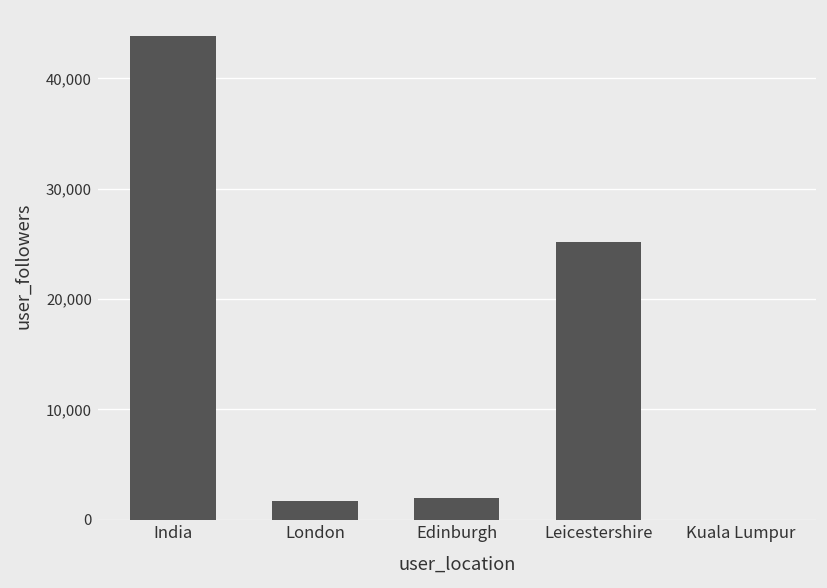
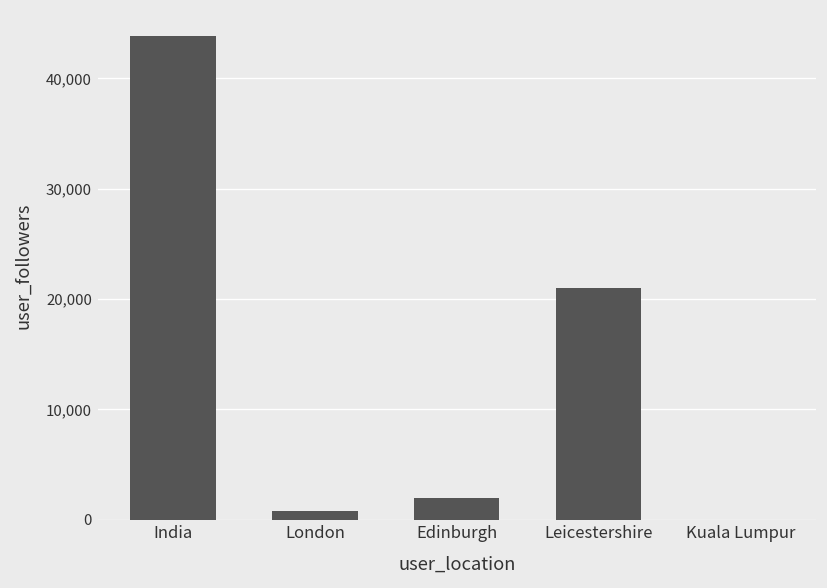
  {
    "India": "44,000",
-   "London": "2,000",
+   "London": "1,000",
    "Edinburgh": "2,000",
-   "Leicestershire": "25,000"
+   "Leicestershire": "21,000"
  }
